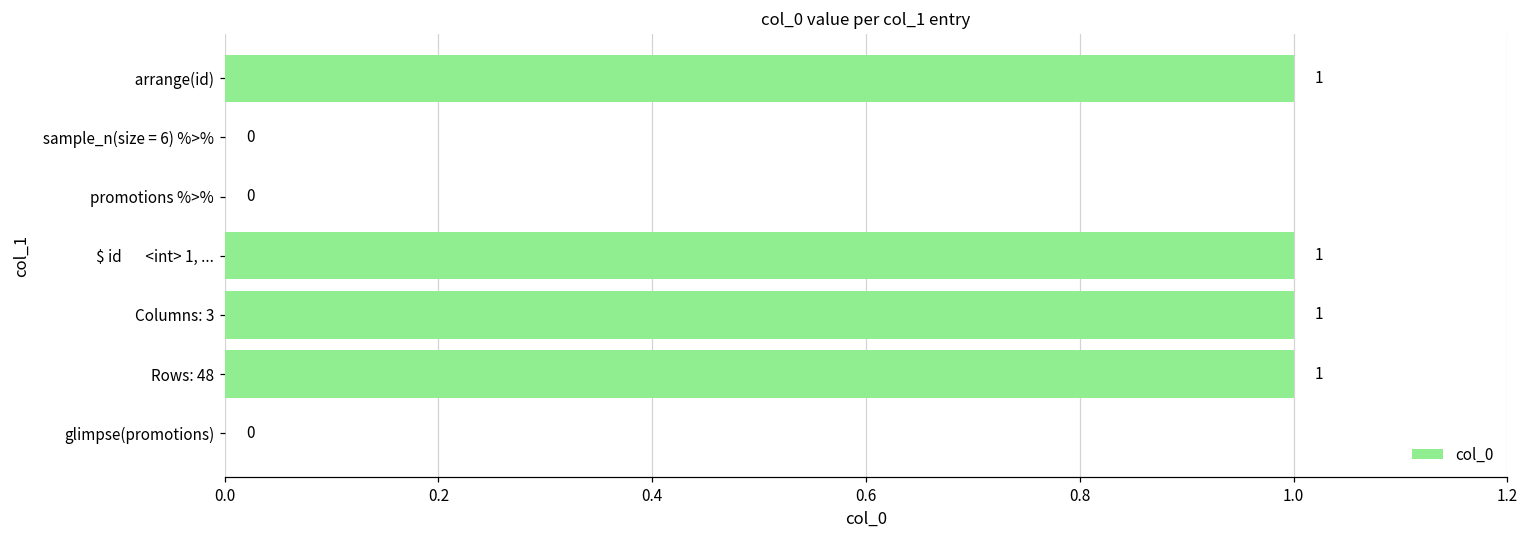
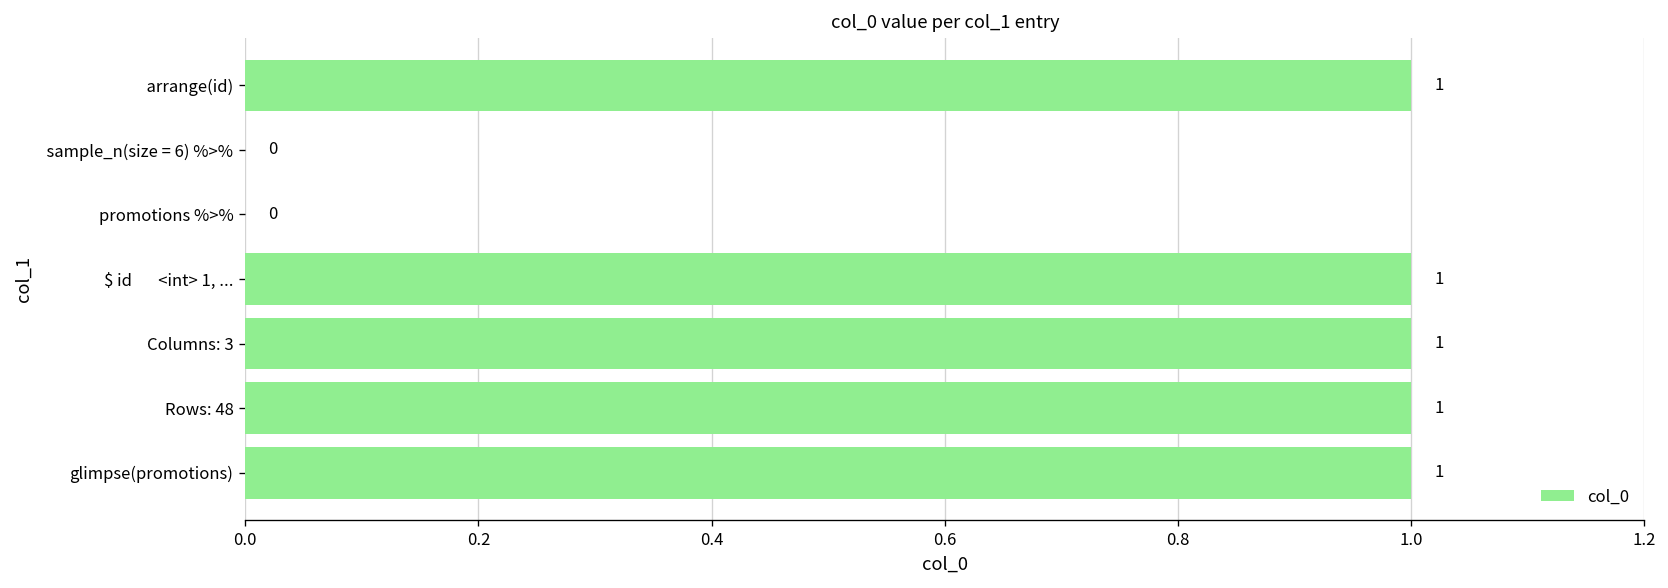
  {
    "arrange(id)": 1,
    "sample_n(size = 6) %>%": 0,
    "promotions %>%": 0,
    "$ id <int> 1, ...": 1,
    "Columns: 3": 1,
    "Rows: 48": 1,
-   "glimpse(promotions)": 0
+   "glimpse(promotions)": 1
  }
